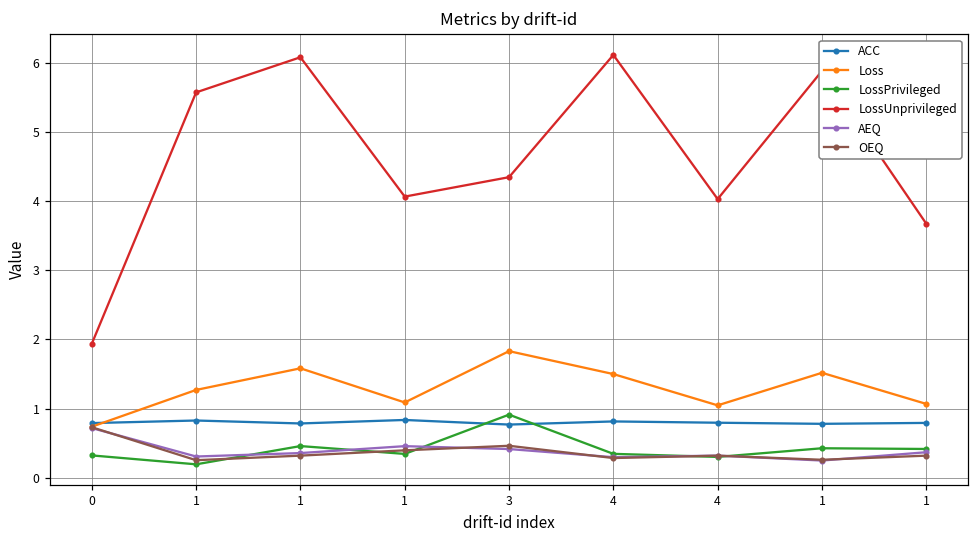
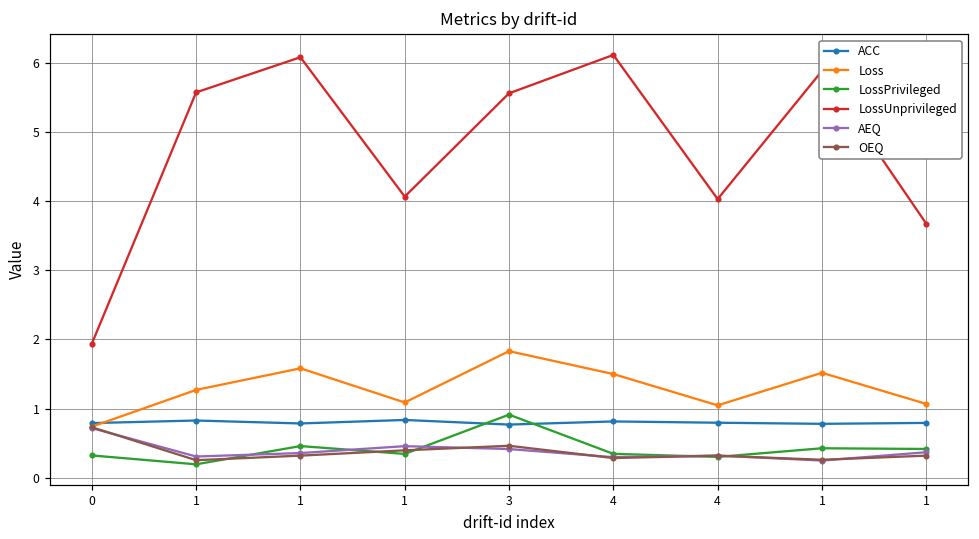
  {
    "ACC": {
      "0": 0.8,
      "3": 0.8
    },
    "Loss": {
      "3": 1.8
    },
    "LossPrivileged": {
      "0": 0.3,
      "3": 0.9
    },
    "LossUnprivileged": {
      "0": 1.9,
-     "3": 4.3
+     "3": 5.6
    },
    "AEQ": {
      "3": 0.4
    },
    "OEQ": {
      "3": 0.5
    }
  }
